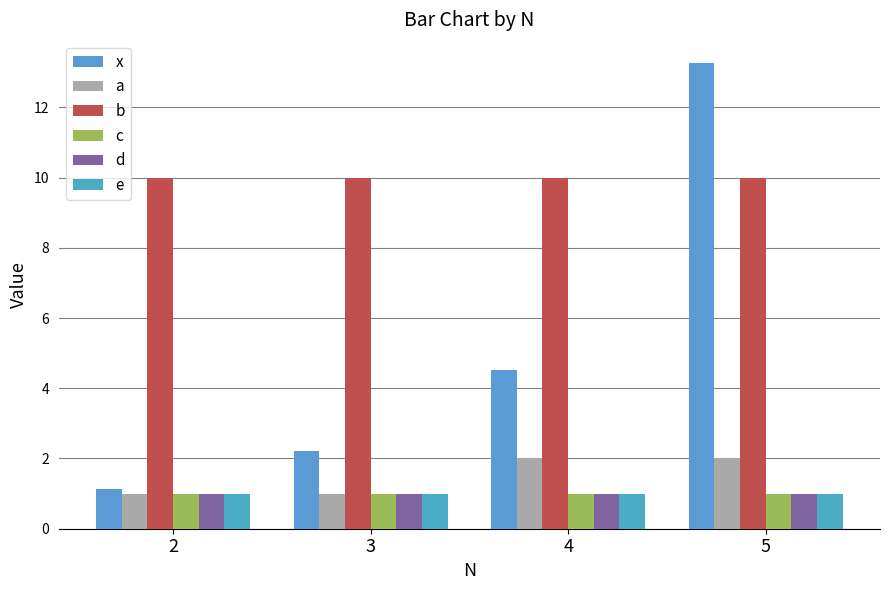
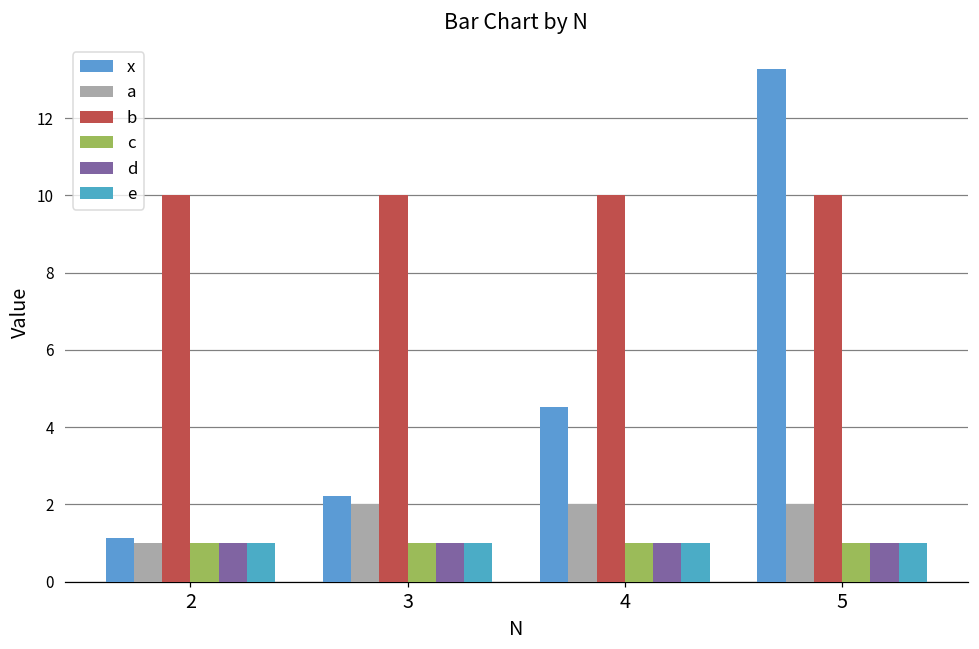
  {
    "a": {
      "2": 1,
-     "3": 1,
+     "3": 2,
      "4": 2,
      "5": 2
    },
    "b": {
      "2": 10,
      "3": 10,
      "4": 10,
      "5": 10
    },
    "c": {
      "2": 1,
      "3": 1,
      "4": 1,
      "5": 1
    },
    "d": {
      "2": 1,
      "3": 1,
      "4": 1,
      "5": 1
    }
  }
